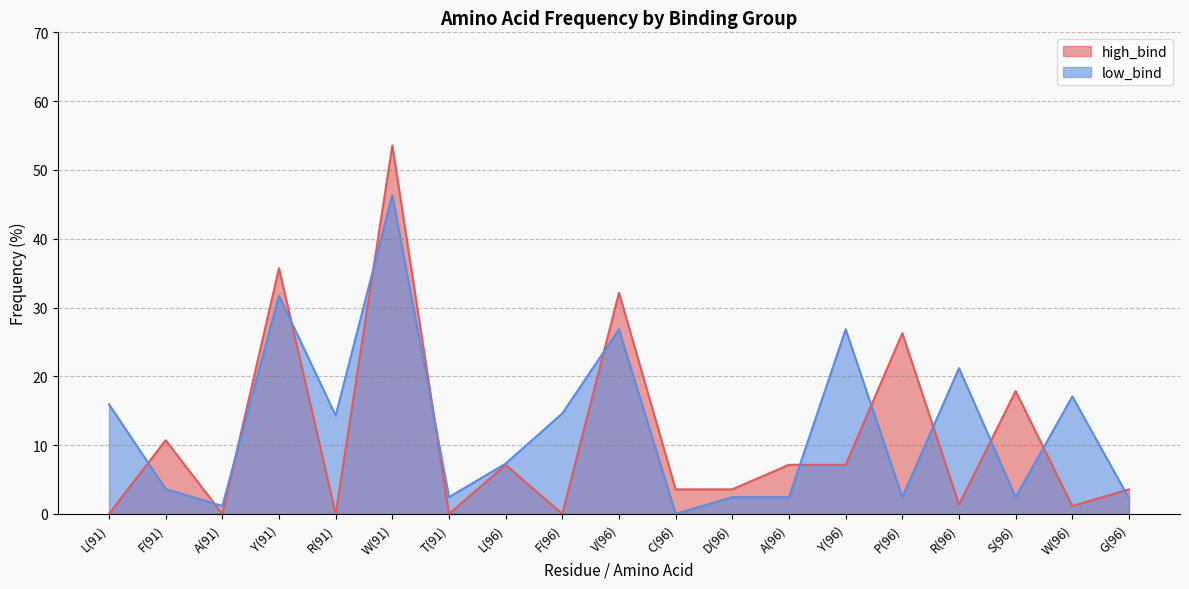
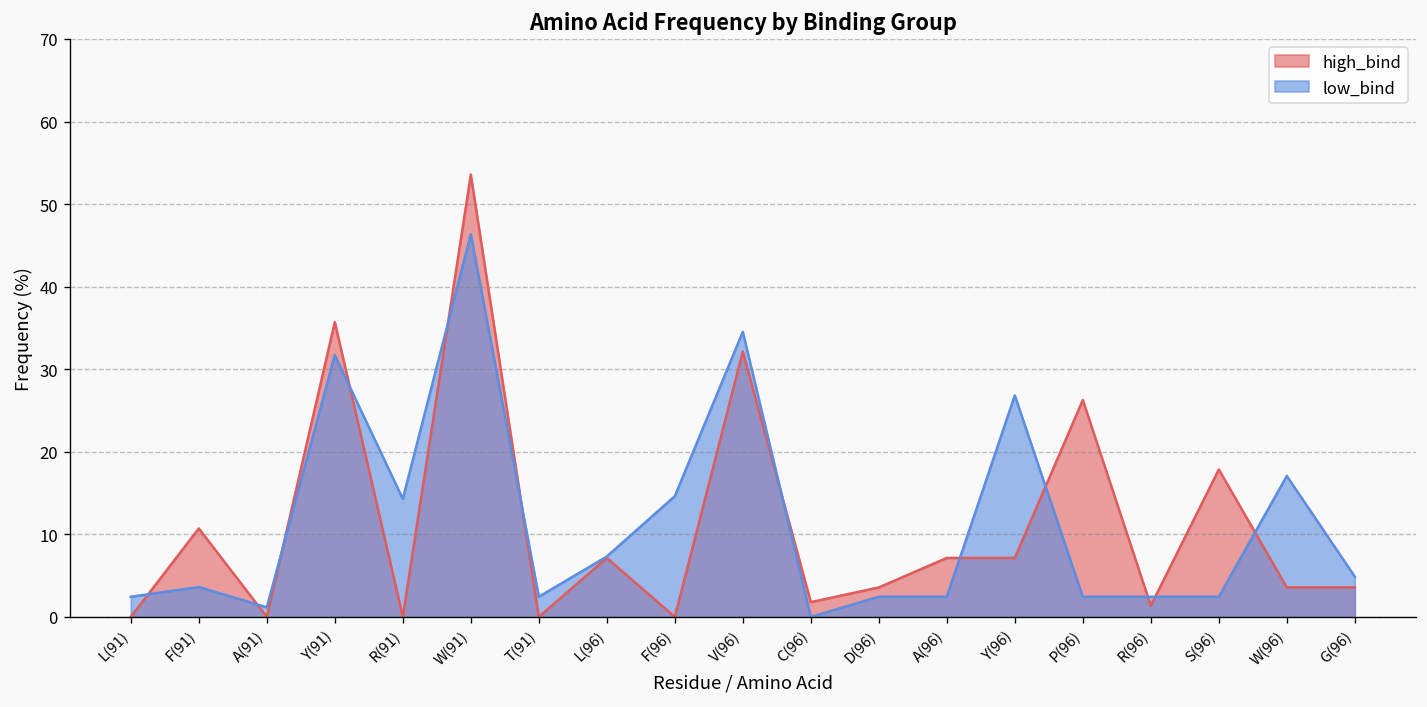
  {
    "high_bind": {
      "L(91)": 0,
      "F(91)": 11,
      "A(91)": 0,
      "Y(91)": 36,
      "R(91)": 0,
      "W(91)": 54,
      "T(91)": 0,
      "F(96)": 0,
      "V(96)": 32,
-     "C(96)": 4,
+     "C(96)": 2,
      "D(96)": 4,
      "A(96)": 7,
      "Y(96)": 7,
      "P(96)": 26,
      "R(96)": 1,
      "S(96)": 18,
-     "W(96)": 1,
+     "W(96)": 4,
      "G(96)": 4
    },
    "low_bind": {
-     "L(91)": 16,
+     "L(91)": 2,
      "F(91)": 4,
      "A(91)": 1,
      "Y(91)": 32,
      "R(91)": 14,
      "W(91)": 46,
      "T(91)": 2,
      "F(96)": 15,
-     "V(96)": 27,
+     "V(96)": 35,
      "C(96)": 0,
      "D(96)": 2,
      "A(96)": 2,
      "Y(96)": 27,
      "P(96)": 2,
-     "R(96)": 21,
+     "R(96)": 2,
      "S(96)": 2,
      "W(96)": 17,
-     "G(96)": 2
+     "G(96)": 5
    }
  }
